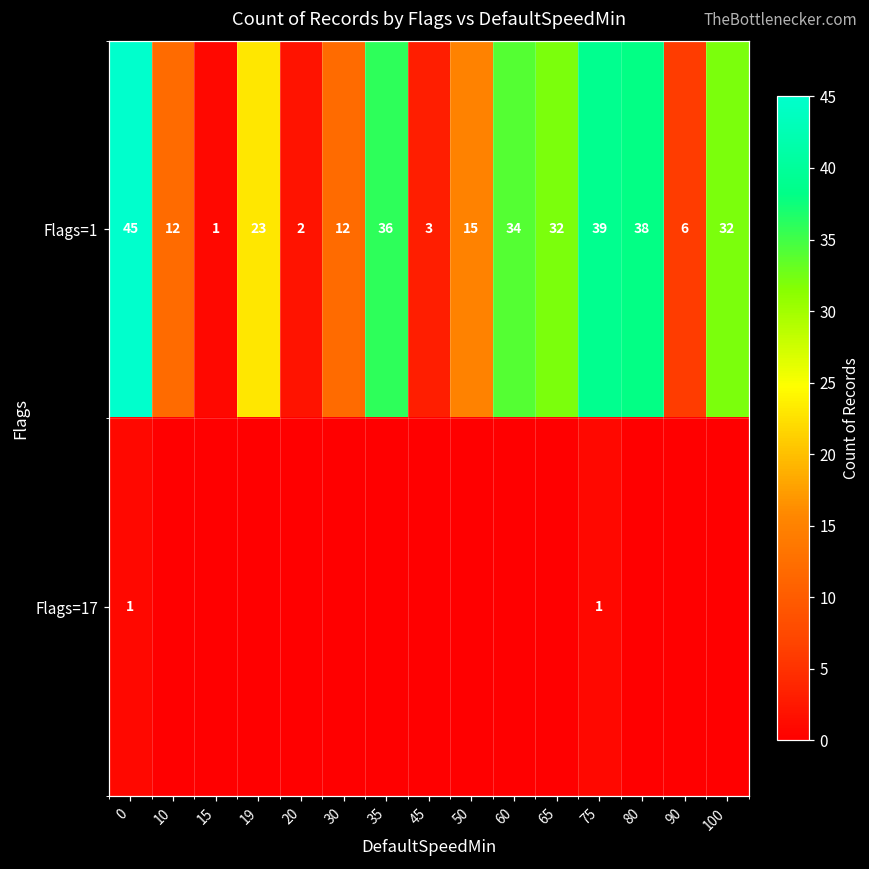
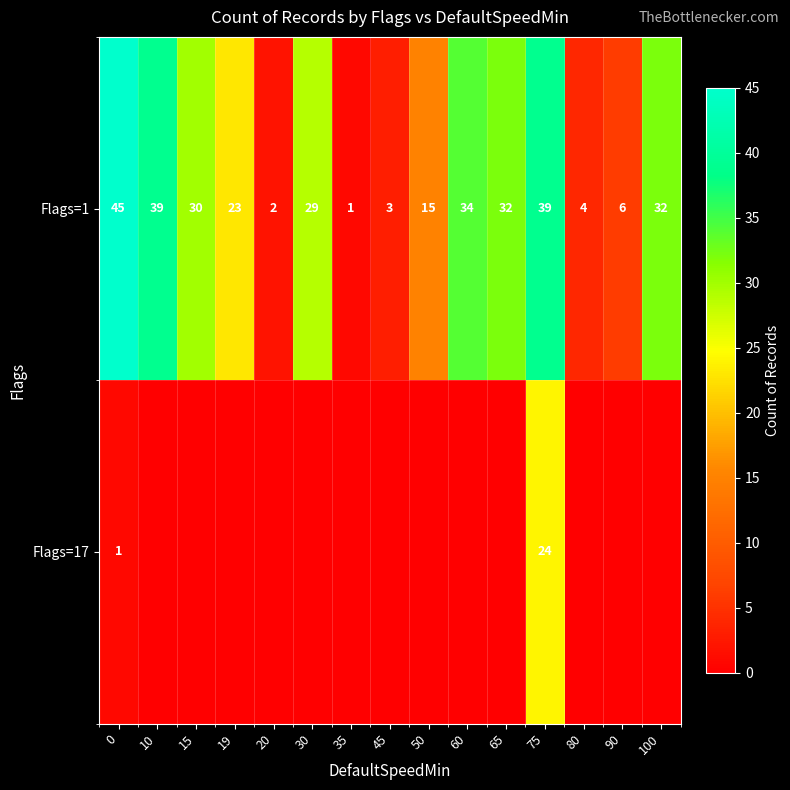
  {
    "Flags=1": {
      "0": 45,
-     "10": 12,
-     "15": 1,
+     "10": 39,
+     "15": 30,
      "19": 23,
      "20": 2,
-     "30": 12,
-     "35": 36,
+     "30": 29,
+     "35": 1,
      "45": 3,
      "50": 15,
      "60": 34,
      "65": 32,
      "75": 39,
-     "80": 38,
+     "80": 4,
      "90": 6,
      "100": 32
    },
    "Flags=17": {
      "0": 1,
-     "75": 1
+     "75": 24
    }
  }
